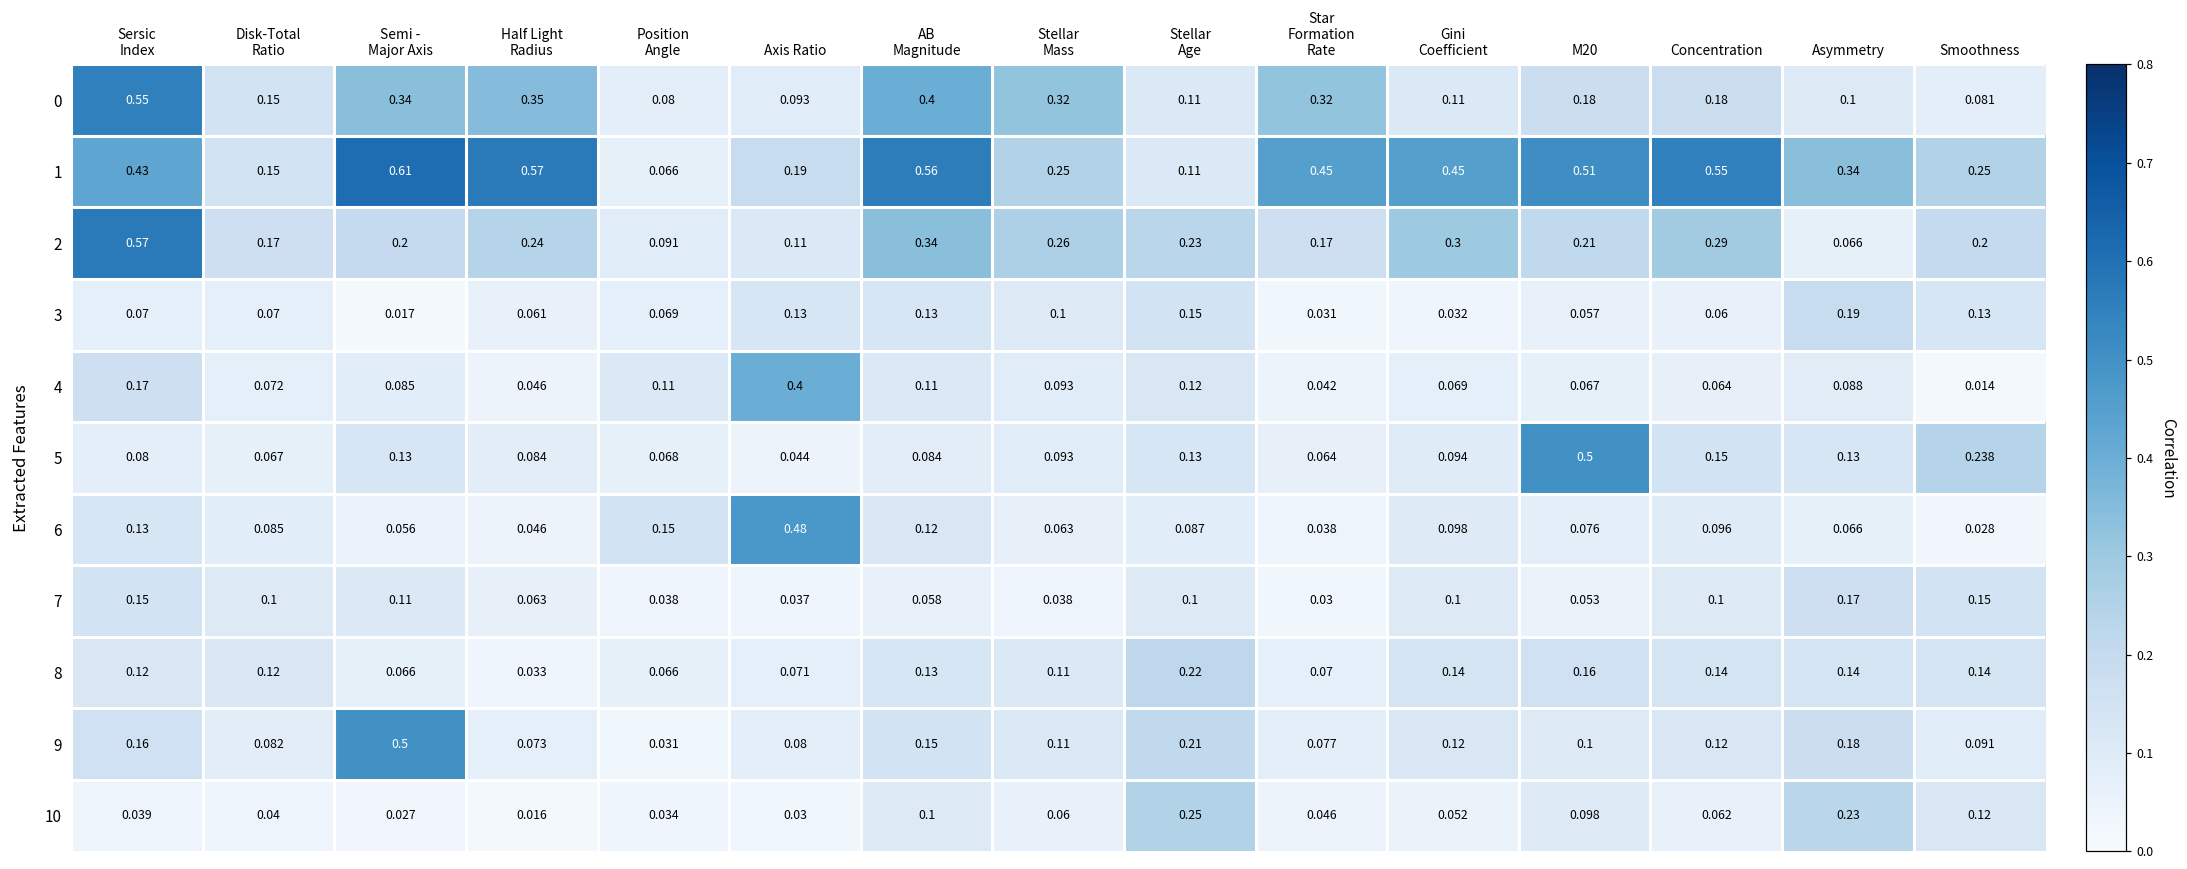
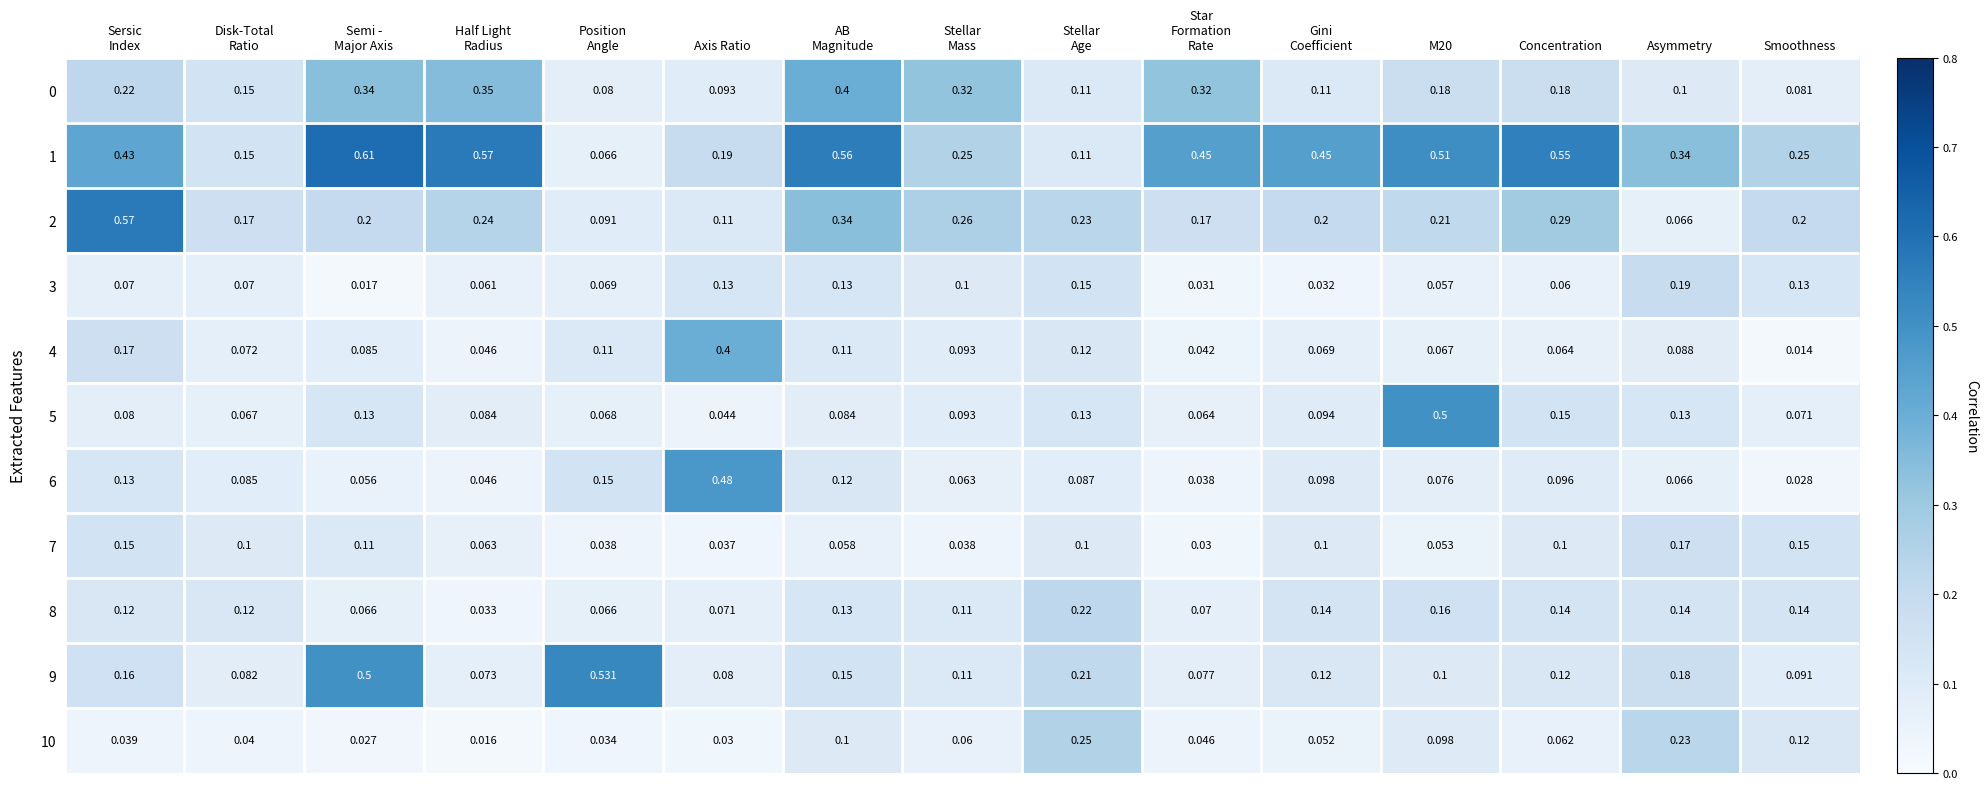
  {
    "0": {
-     "Sersic Index": 0.55,
+     "Sersic Index": 0.22,
      "Disk-Total Ratio": 0.15,
      "Semi - Major Axis": 0.34,
      "Half Light Radius": 0.35,
      "Position Angle": 0.08,
      "Axis Ratio": 0.093,
      "AB Magnitude": 0.4,
      "Stellar Mass": 0.32,
      "Stellar Age": 0.11,
      "Star Formation Rate": 0.32,
      "Gini Coefficient": 0.11,
      "M20": 0.18,
      "Concentration": 0.18,
      "Asymmetry": 0.1,
      "Smoothness": 0.081
    },
    "1": {
      "Sersic Index": 0.43,
      "Disk-Total Ratio": 0.15,
      "Semi - Major Axis": 0.61,
      "Half Light Radius": 0.57,
      "Position Angle": 0.066,
      "Axis Ratio": 0.19,
      "AB Magnitude": 0.56,
      "Stellar Mass": 0.25,
      "Stellar Age": 0.11,
      "Star Formation Rate": 0.45,
      "Gini Coefficient": 0.45,
      "M20": 0.51,
      "Concentration": 0.55,
      "Asymmetry": 0.34,
      "Smoothness": 0.25
    },
    "2": {
      "Sersic Index": 0.57,
      "Disk-Total Ratio": 0.17,
      "Semi - Major Axis": 0.2,
      "Half Light Radius": 0.24,
      "Position Angle": 0.091,
      "Axis Ratio": 0.11,
      "AB Magnitude": 0.34,
      "Stellar Mass": 0.26,
      "Stellar Age": 0.23,
      "Star Formation Rate": 0.17,
-     "Gini Coefficient": 0.3,
+     "Gini Coefficient": 0.2,
      "M20": 0.21,
      "Concentration": 0.29,
      "Asymmetry": 0.066,
      "Smoothness": 0.2
    },
    "3": {
      "Sersic Index": 0.07,
      "Disk-Total Ratio": 0.07,
      "Semi - Major Axis": 0.017,
      "Half Light Radius": 0.061,
      "Position Angle": 0.069,
      "Axis Ratio": 0.13,
      "AB Magnitude": 0.13,
      "Stellar Mass": 0.1,
      "Stellar Age": 0.15,
      "Star Formation Rate": 0.031,
      "Gini Coefficient": 0.032,
      "M20": 0.057,
      "Concentration": 0.06,
      "Asymmetry": 0.19,
      "Smoothness": 0.13
    },
    "4": {
      "Sersic Index": 0.17,
      "Disk-Total Ratio": 0.072,
      "Semi - Major Axis": 0.085,
      "Half Light Radius": 0.046,
      "Position Angle": 0.11,
      "Axis Ratio": 0.4,
      "AB Magnitude": 0.11,
      "Stellar Mass": 0.093,
      "Stellar Age": 0.12,
      "Star Formation Rate": 0.042,
      "Gini Coefficient": 0.069,
      "M20": 0.067,
      "Concentration": 0.064,
      "Asymmetry": 0.088,
      "Smoothness": 0.014
    },
    "5": {
      "Sersic Index": 0.08,
      "Disk-Total Ratio": 0.067,
      "Semi - Major Axis": 0.13,
      "Half Light Radius": 0.084,
      "Position Angle": 0.068,
      "Axis Ratio": 0.044,
      "AB Magnitude": 0.084,
      "Stellar Mass": 0.093,
      "Stellar Age": 0.13,
      "Star Formation Rate": 0.064,
      "Gini Coefficient": 0.094,
      "M20": 0.5,
      "Concentration": 0.15,
      "Asymmetry": 0.13,
-     "Smoothness": 0.238
+     "Smoothness": 0.071
    },
    "6": {
      "Sersic Index": 0.13,
      "Disk-Total Ratio": 0.085,
      "Semi - Major Axis": 0.056,
      "Half Light Radius": 0.046,
      "Position Angle": 0.15,
      "Axis Ratio": 0.48,
      "AB Magnitude": 0.12,
      "Stellar Mass": 0.063,
      "Stellar Age": 0.087,
      "Star Formation Rate": 0.038,
      "Gini Coefficient": 0.098,
      "M20": 0.076,
      "Concentration": 0.096,
      "Asymmetry": 0.066,
      "Smoothness": 0.028
    },
    "7": {
      "Sersic Index": 0.15,
      "Disk-Total Ratio": 0.1,
      "Semi - Major Axis": 0.11,
      "Half Light Radius": 0.063,
      "Position Angle": 0.038,
      "Axis Ratio": 0.037,
      "AB Magnitude": 0.058,
      "Stellar Mass": 0.038,
      "Stellar Age": 0.1,
      "Star Formation Rate": 0.03,
      "Gini Coefficient": 0.1,
      "M20": 0.053,
      "Concentration": 0.1,
      "Asymmetry": 0.17,
      "Smoothness": 0.15
    },
    "8": {
      "Sersic Index": 0.12,
      "Disk-Total Ratio": 0.12,
      "Semi - Major Axis": 0.066,
      "Half Light Radius": 0.033,
      "Position Angle": 0.066,
      "Axis Ratio": 0.071,
      "AB Magnitude": 0.13,
      "Stellar Mass": 0.11,
      "Stellar Age": 0.22,
      "Star Formation Rate": 0.07,
      "Gini Coefficient": 0.14,
      "M20": 0.16,
      "Concentration": 0.14,
      "Asymmetry": 0.14,
      "Smoothness": 0.14
    },
    "9": {
      "Sersic Index": 0.16,
      "Disk-Total Ratio": 0.082,
      "Semi - Major Axis": 0.5,
      "Half Light Radius": 0.073,
-     "Position Angle": 0.031,
+     "Position Angle": 0.531,
      "Axis Ratio": 0.08,
      "AB Magnitude": 0.15,
      "Stellar Mass": 0.11,
      "Stellar Age": 0.21,
      "Star Formation Rate": 0.077,
      "Gini Coefficient": 0.12,
      "M20": 0.1,
      "Concentration": 0.12,
      "Asymmetry": 0.18,
      "Smoothness": 0.091
    },
    "10": {
      "Sersic Index": 0.039,
      "Disk-Total Ratio": 0.04,
      "Semi - Major Axis": 0.027,
      "Half Light Radius": 0.016,
      "Position Angle": 0.034,
      "Axis Ratio": 0.03,
      "AB Magnitude": 0.1,
      "Stellar Mass": 0.06,
      "Stellar Age": 0.25,
      "Star Formation Rate": 0.046,
      "Gini Coefficient": 0.052,
      "M20": 0.098,
      "Concentration": 0.062,
      "Asymmetry": 0.23,
      "Smoothness": 0.12
    }
  }
